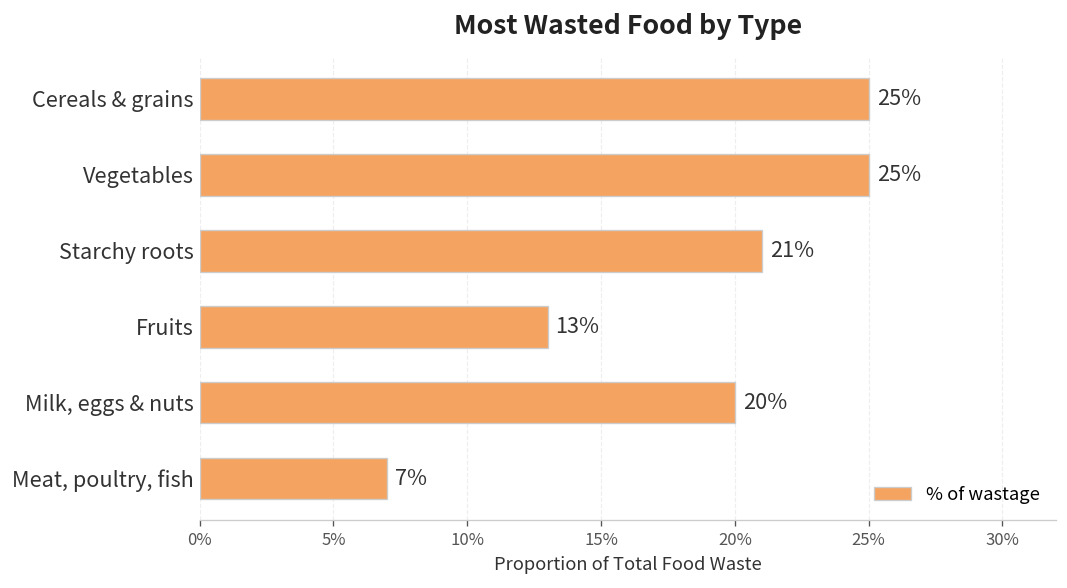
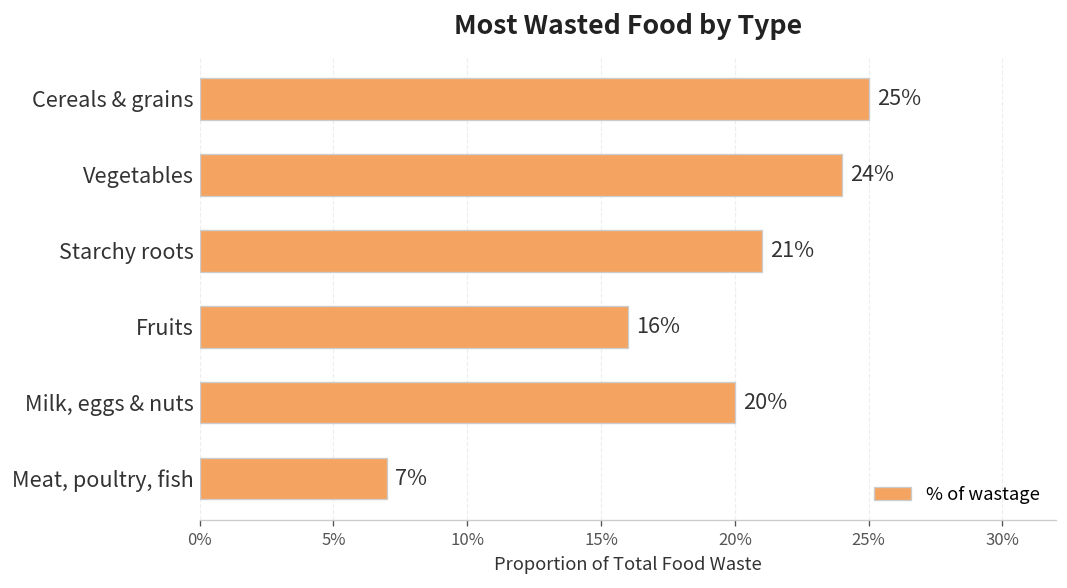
  {
    "Cereals & grains": "25%",
-   "Vegetables": "25%",
+   "Vegetables": "24%",
    "Starchy roots": "21%",
-   "Fruits": "13%",
+   "Fruits": "16%",
    "Milk, eggs & nuts": "20%",
    "Meat, poultry, fish": "7%"
  }
